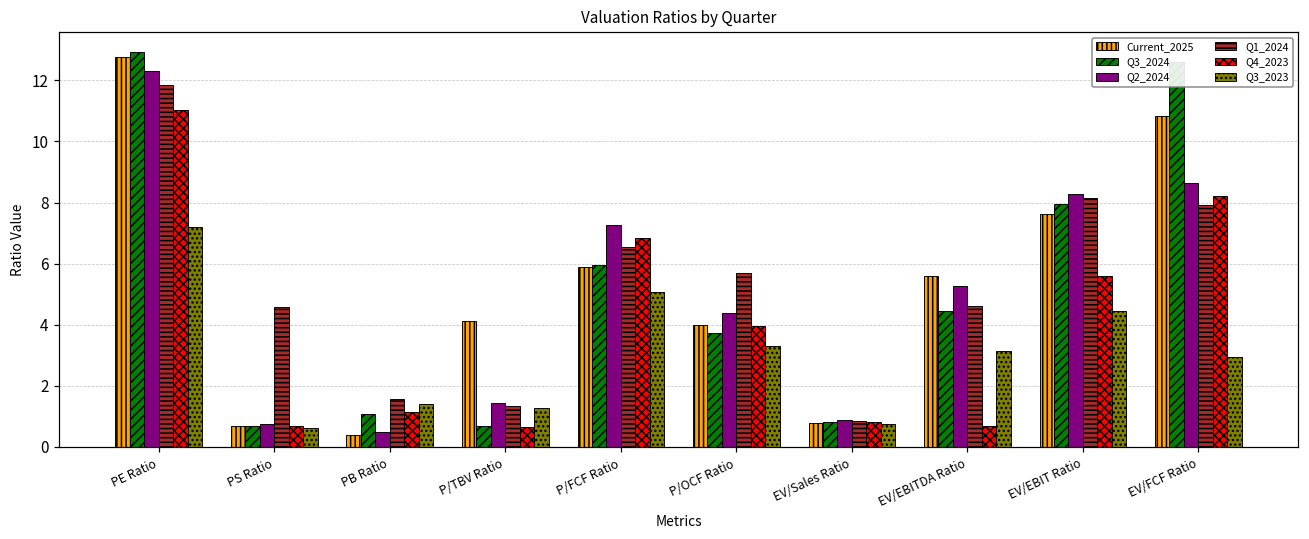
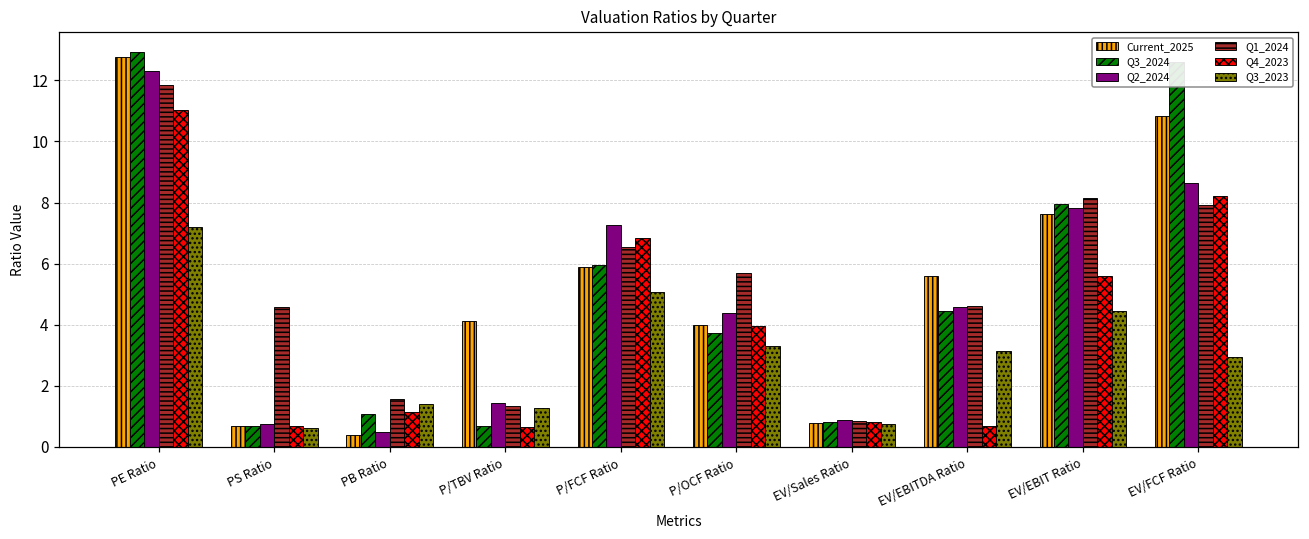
  {
    "Current_2025": {
      "PE Ratio": 12.8,
      "PS Ratio": 0.7,
      "PB Ratio": 0.4,
      "P/TBV Ratio": 4.1,
      "P/FCF Ratio": 5.9,
      "P/OCF Ratio": 4.0,
      "EV/Sales Ratio": 0.8,
      "EV/EBITDA Ratio": 5.6,
      "EV/EBIT Ratio": 7.6,
      "EV/FCF Ratio": 10.8
    },
    "Q3_2024": {
      "PE Ratio": 12.9,
      "PS Ratio": 0.7,
      "PB Ratio": 1.1,
      "P/TBV Ratio": 0.7,
      "P/FCF Ratio": 5.9,
      "P/OCF Ratio": 3.7,
      "EV/Sales Ratio": 0.8,
      "EV/EBITDA Ratio": 4.5,
      "EV/EBIT Ratio": 7.9
    },
    "Q2_2024": {
      "PE Ratio": 12.3,
      "PS Ratio": 0.8,
      "PB Ratio": 0.5,
      "P/TBV Ratio": 1.4,
      "P/FCF Ratio": 7.3,
      "P/OCF Ratio": 4.4,
      "EV/Sales Ratio": 0.9,
-     "EV/EBITDA Ratio": 5.3,
-     "EV/EBIT Ratio": 8.3,
+     "EV/EBITDA Ratio": 4.6,
+     "EV/EBIT Ratio": 7.8,
      "EV/FCF Ratio": 8.6
    },
    "Q1_2024": {
      "PE Ratio": 11.9,
      "PS Ratio": 4.6,
      "PB Ratio": 1.6,
      "P/TBV Ratio": 1.3,
      "P/FCF Ratio": 6.6,
      "P/OCF Ratio": 5.7,
      "EV/Sales Ratio": 0.9,
      "EV/EBITDA Ratio": 4.6,
      "EV/EBIT Ratio": 8.2,
      "EV/FCF Ratio": 7.9
    },
    "Q4_2023": {
      "PE Ratio": 11.0,
      "PS Ratio": 0.7,
      "PB Ratio": 1.1,
      "P/TBV Ratio": 0.6,
      "P/FCF Ratio": 6.9,
      "P/OCF Ratio": 3.9,
      "EV/Sales Ratio": 0.8,
      "EV/EBITDA Ratio": 0.7,
      "EV/EBIT Ratio": 5.6,
      "EV/FCF Ratio": 8.2
    },
    "Q3_2023": {
      "PE Ratio": 7.2,
      "PS Ratio": 0.6,
      "PB Ratio": 1.4,
      "P/TBV Ratio": 1.3,
      "P/FCF Ratio": 5.1,
      "P/OCF Ratio": 3.3,
      "EV/Sales Ratio": 0.7,
      "EV/EBITDA Ratio": 3.1,
      "EV/EBIT Ratio": 4.5,
      "EV/FCF Ratio": 2.9
    }
  }
